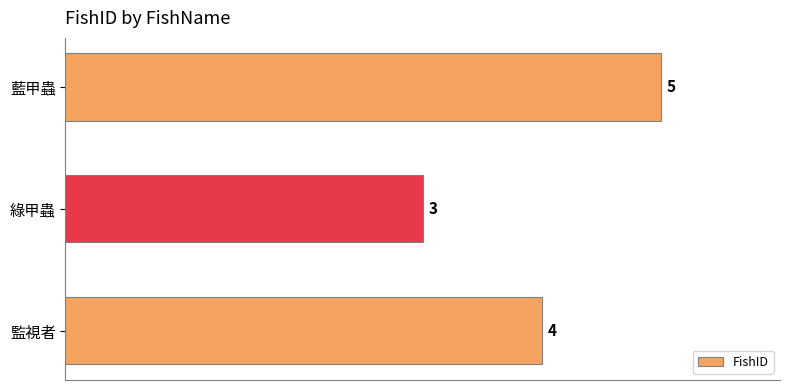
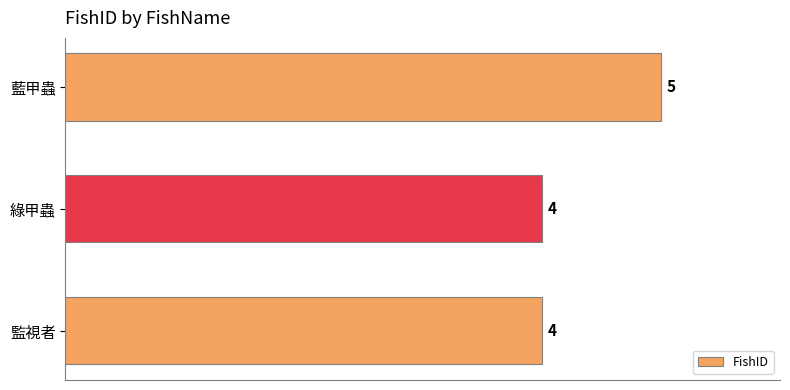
  {
    "藍甲蟲": 5,
-   "綠甲蟲": 3,
+   "綠甲蟲": 4,
    "監視者": 4
  }
